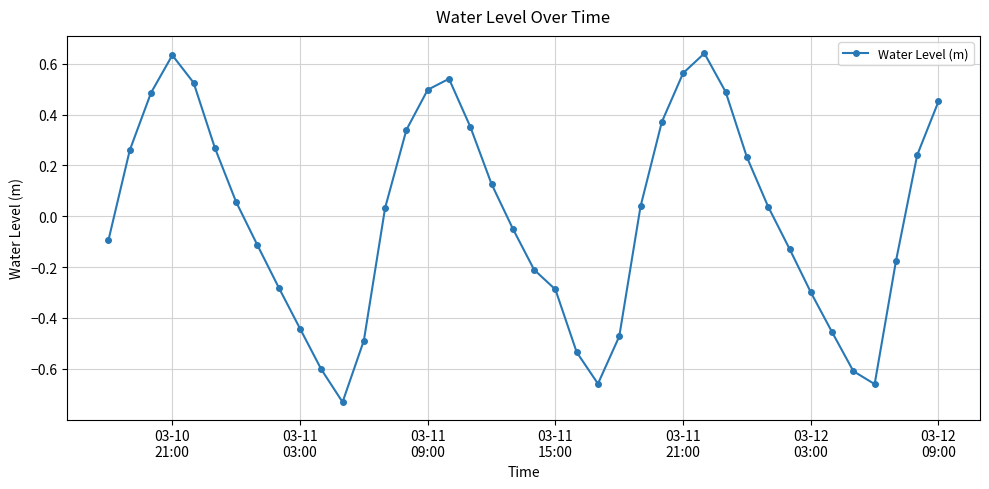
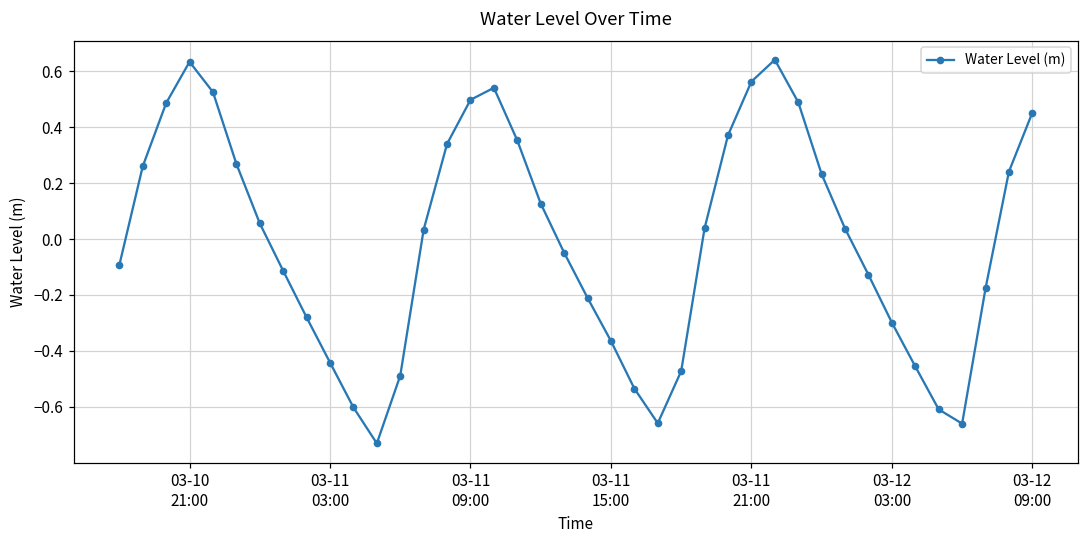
  {
    "03-10 21:00": 0.63,
    "03-11 03:00": -0.44,
    "03-11 09:00": 0.50,
-   "03-11 15:00": -0.29,
+   "03-11 15:00": -0.36,
    "03-11 21:00": 0.56,
    "03-12 03:00": -0.30,
    "03-12 09:00": 0.45
  }
